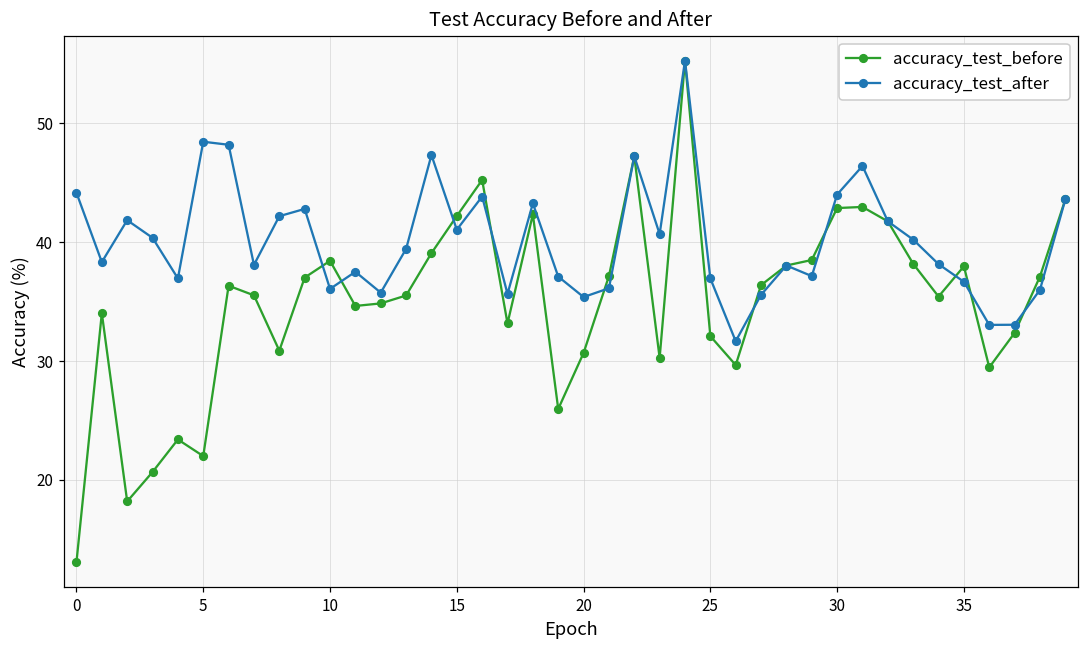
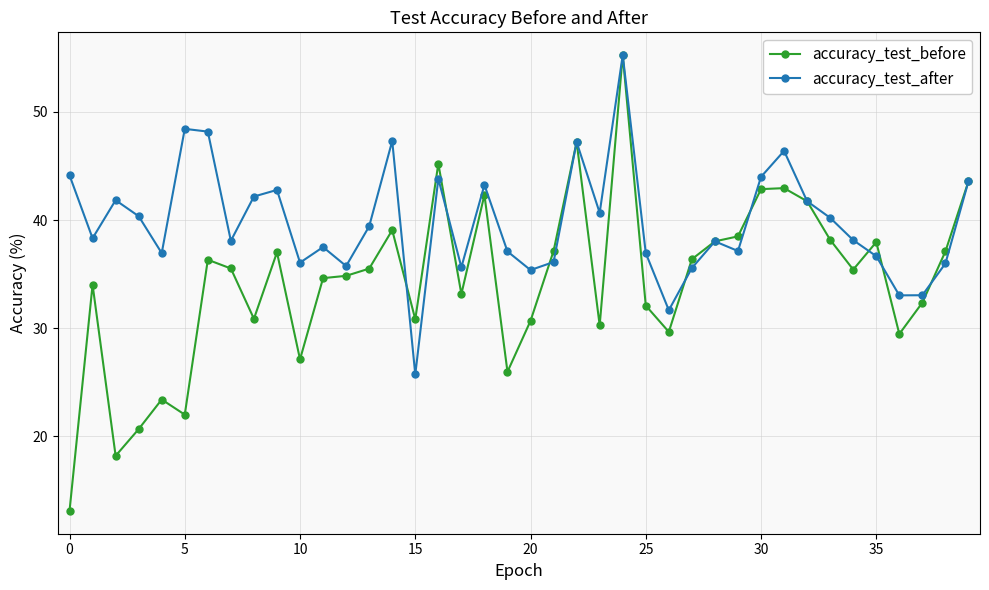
  {
    "accuracy_test_before": {
      "0": 13.1,
      "5": 22.0,
-     "10": 38.4,
-     "15": 42.2,
+     "10": 27.1,
+     "15": 30.8,
      "20": 30.7,
      "25": 32.1,
      "30": 42.9,
      "35": 38.0
    },
    "accuracy_test_after": {
      "0": 44.1,
      "5": 48.4,
      "10": 36.1,
-     "15": 41.0,
+     "15": 25.7,
      "20": 35.4,
      "25": 36.9,
      "30": 44.0,
      "35": 36.7
    }
  }
